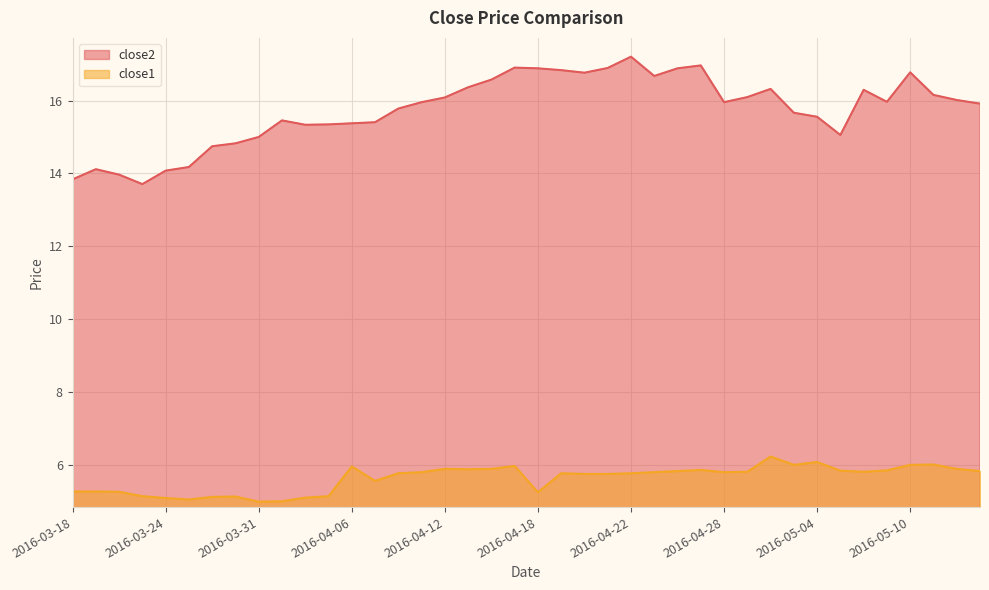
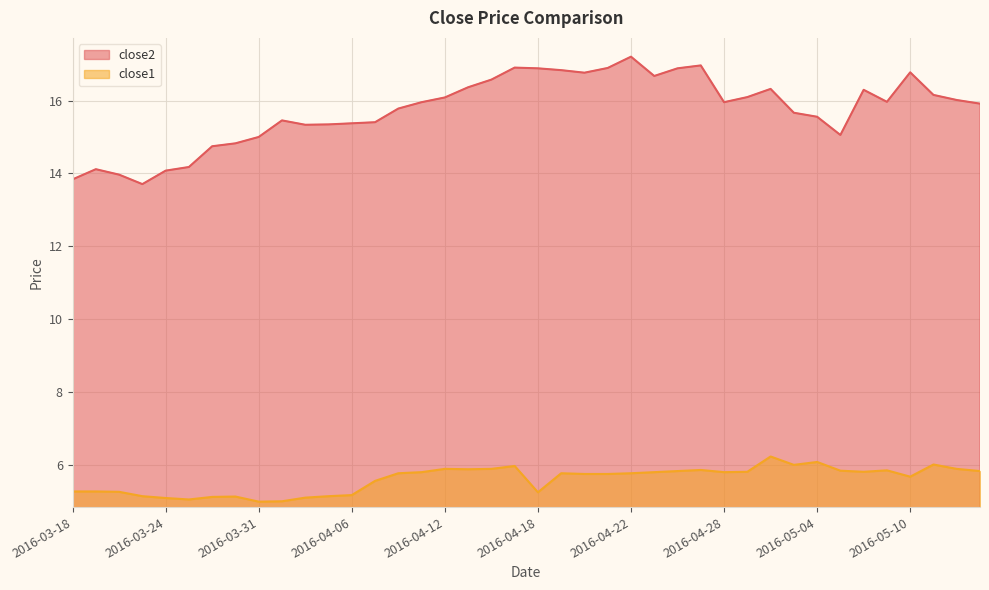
  {
    "close2": {
      "2016-03-18": 13.8,
      "2016-03-24": 14.1,
      "2016-03-31": 15.0,
      "2016-04-06": 15.4,
      "2016-04-12": 16.1,
      "2016-04-18": 16.9,
      "2016-04-22": 17.2,
      "2016-04-28": 16.0,
      "2016-05-04": 15.6,
      "2016-05-10": 16.8
    },
    "close1": {
      "2016-03-18": 5.3,
      "2016-03-24": 5.1,
      "2016-03-31": 5.0,
-     "2016-04-06": 6.0,
+     "2016-04-06": 5.2,
      "2016-04-12": 5.9,
      "2016-04-18": 5.2,
      "2016-04-22": 5.8,
      "2016-04-28": 5.8,
      "2016-05-04": 6.1,
-     "2016-05-10": 6.0
+     "2016-05-10": 5.7
    }
  }
